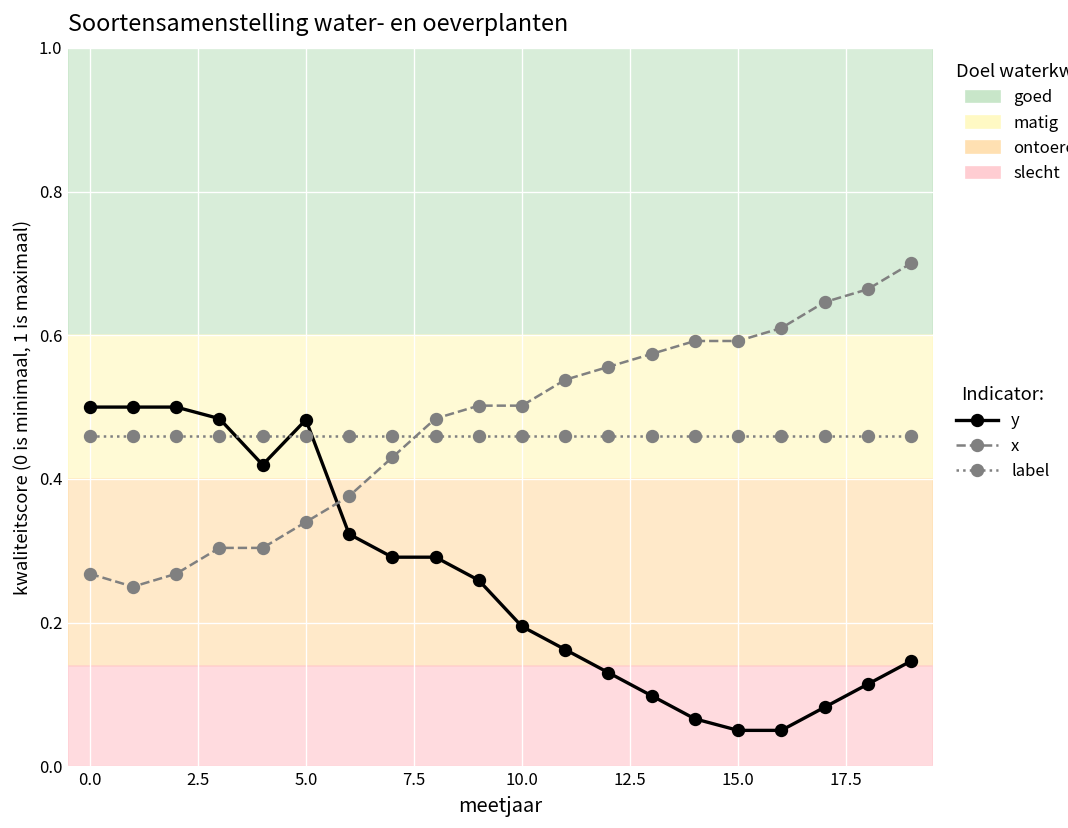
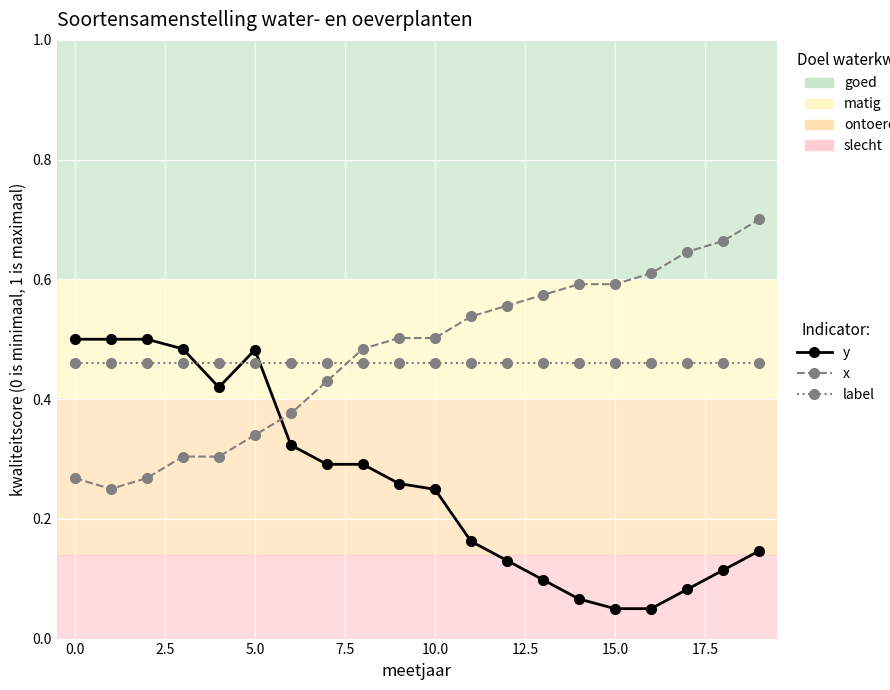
  {
    "y": {
      "0.0": 0.50,
      "5.0": 0.48,
-     "10.0": 0.19,
+     "10.0": 0.25,
      "15.0": 0.05
    }
  }
